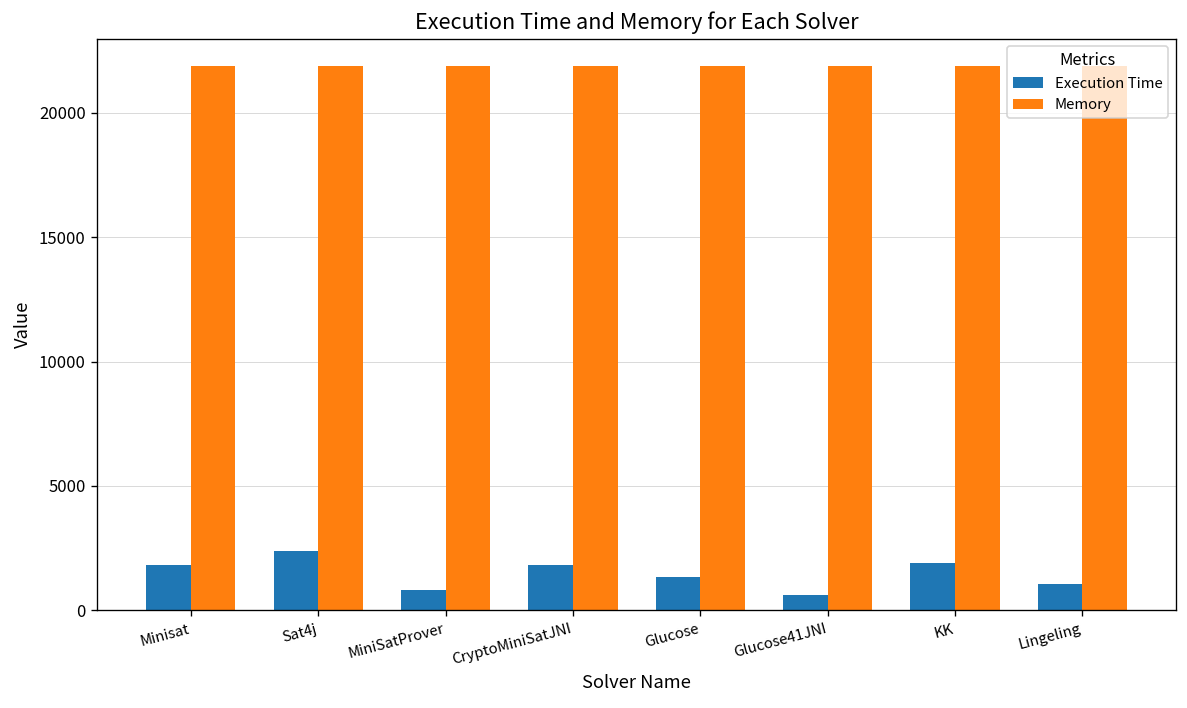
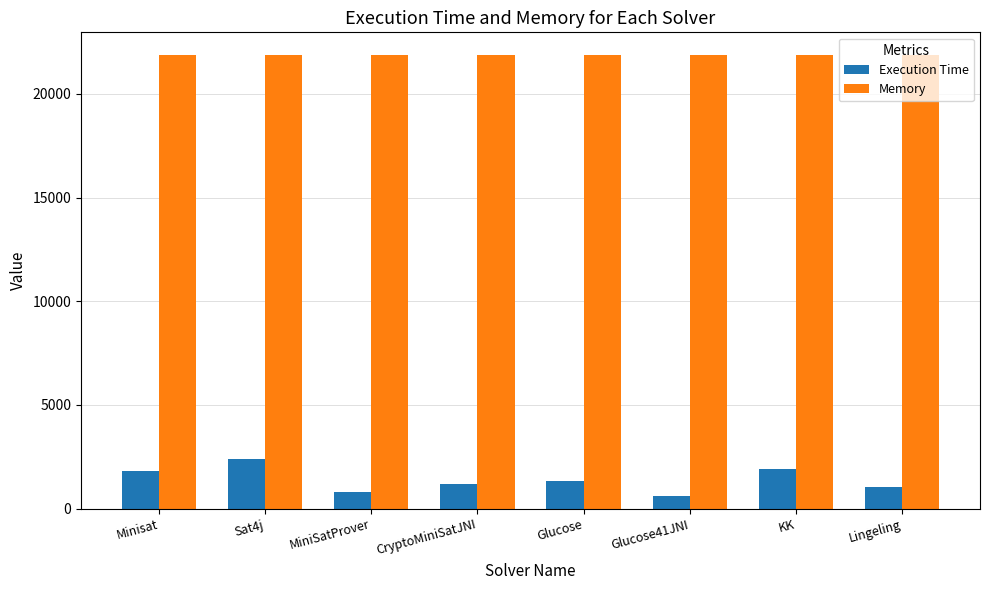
  {
    "Execution Time": {
      "Minisat": 1800,
      "Sat4j": 2400,
      "MiniSatProver": 800,
-     "CryptoMiniSatJNI": 1800,
+     "CryptoMiniSatJNI": 1200,
      "Glucose": 1300,
      "Glucose41JNI": 600,
      "KK": 1900,
      "Lingeling": 1100
    },
    "Memory": {
      "Minisat": 21900,
      "Sat4j": 21900,
      "MiniSatProver": 21900,
      "CryptoMiniSatJNI": 21900,
      "Glucose": 21900,
      "Glucose41JNI": 21900,
      "KK": 21900
    }
  }
